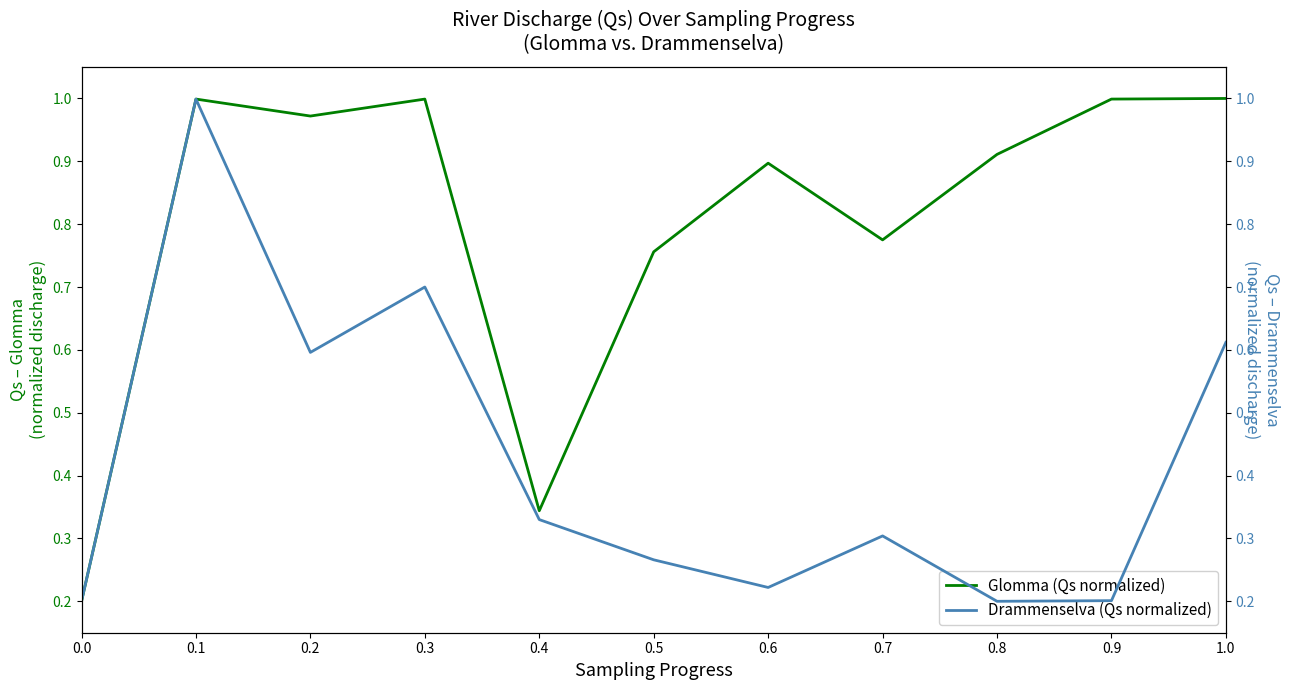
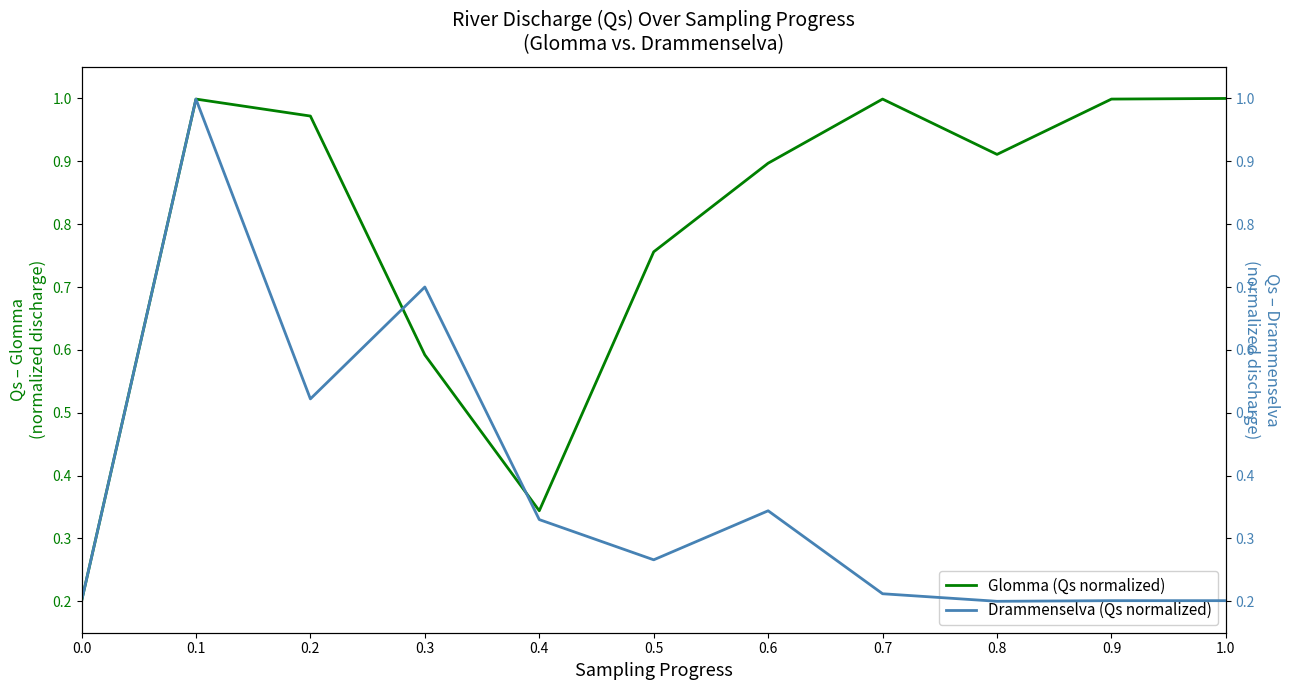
  {
    "Glomma (Qs normalized)": {
      "0.0": 0.20,
      "0.1": 1.00,
      "0.2": 0.97,
-     "0.3": 1.00,
+     "0.3": 0.59,
      "0.4": 0.34,
      "0.5": 0.76,
      "0.6": 0.90,
-     "0.7": 0.78,
+     "0.7": 1.00,
      "0.8": 0.91,
      "0.9": 1.00,
      "1.0": 1.00
    },
    "Drammenselva (Qs normalized)": {
      "0.0": 0.20,
      "0.1": 1.00,
-     "0.2": 0.60,
+     "0.2": 0.52,
      "0.3": 0.70,
      "0.4": 0.33,
      "0.5": 0.27,
-     "0.6": 0.22,
-     "0.7": 0.30,
-     "1.0": 0.61
+     "0.6": 0.34,
+     "0.7": 0.21,
+     "1.0": 0.20
    }
  }
